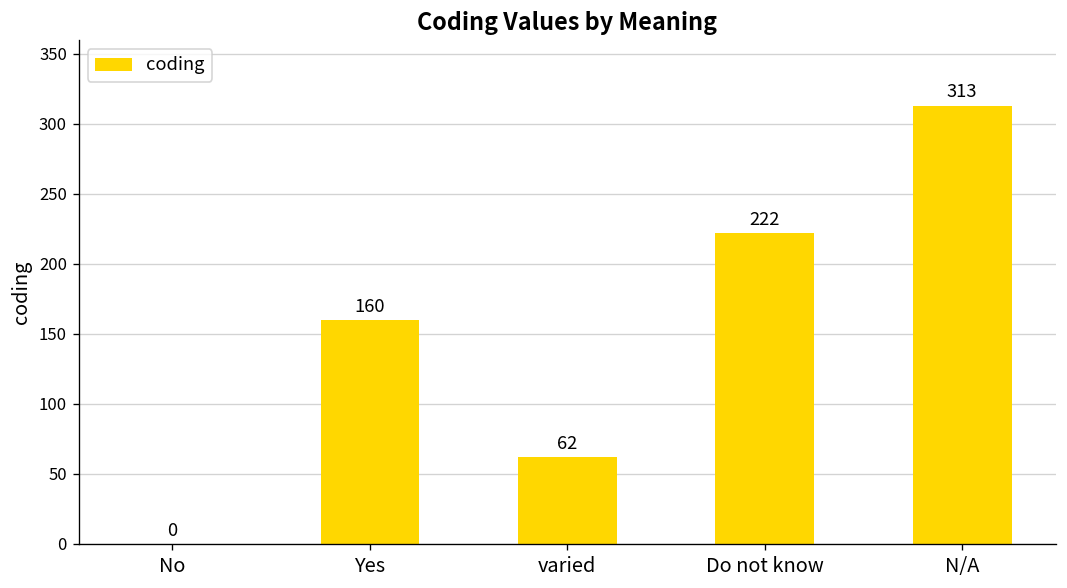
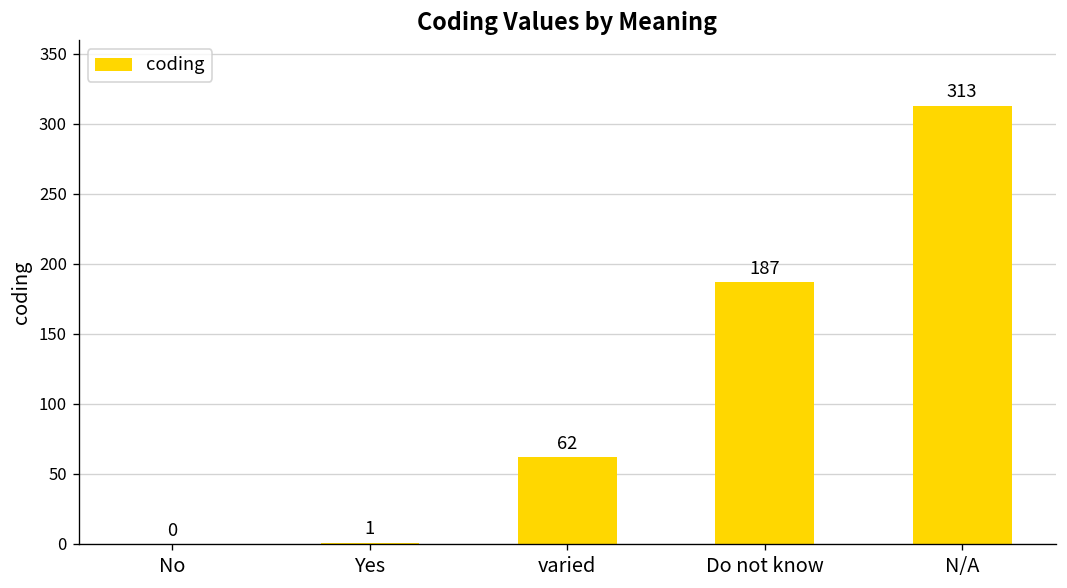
  {
    "No": 0,
-   "Yes": 160,
+   "Yes": 1,
    "varied": 62,
-   "Do not know": 222,
+   "Do not know": 187,
    "N/A": 313
  }
